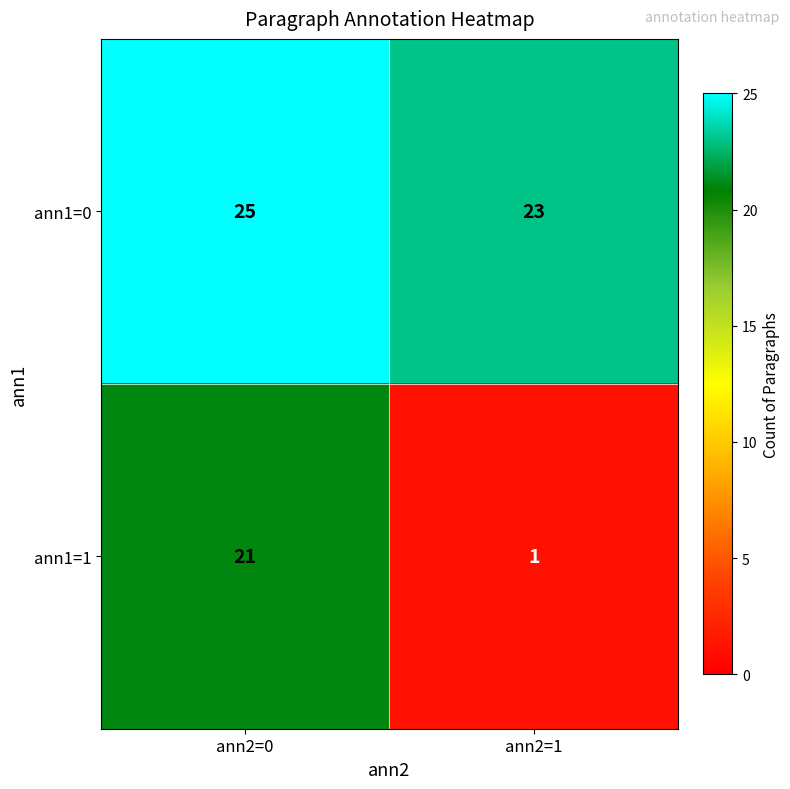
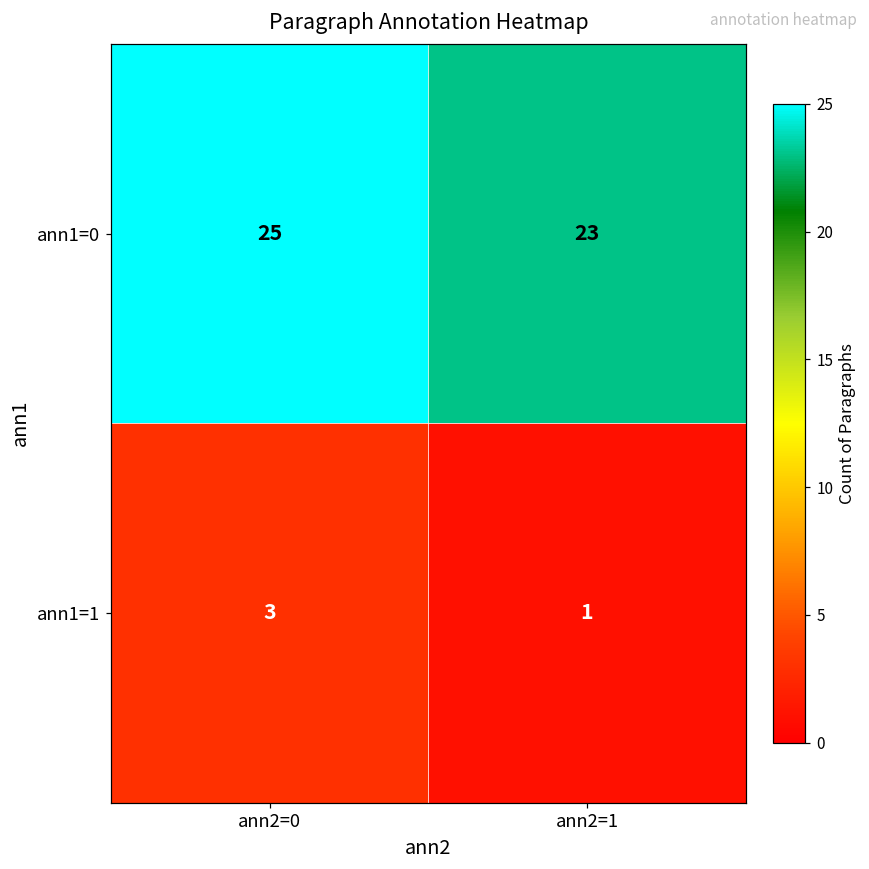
  {
    "ann1=0": {
      "ann2=0": 25,
      "ann2=1": 23
    },
    "ann1=1": {
-     "ann2=0": 21,
+     "ann2=0": 3,
      "ann2=1": 1
    }
  }
